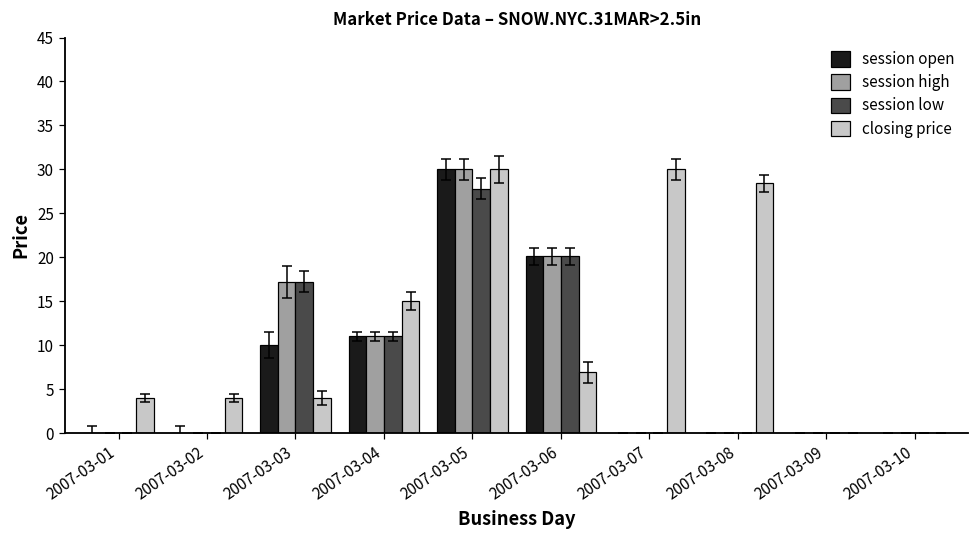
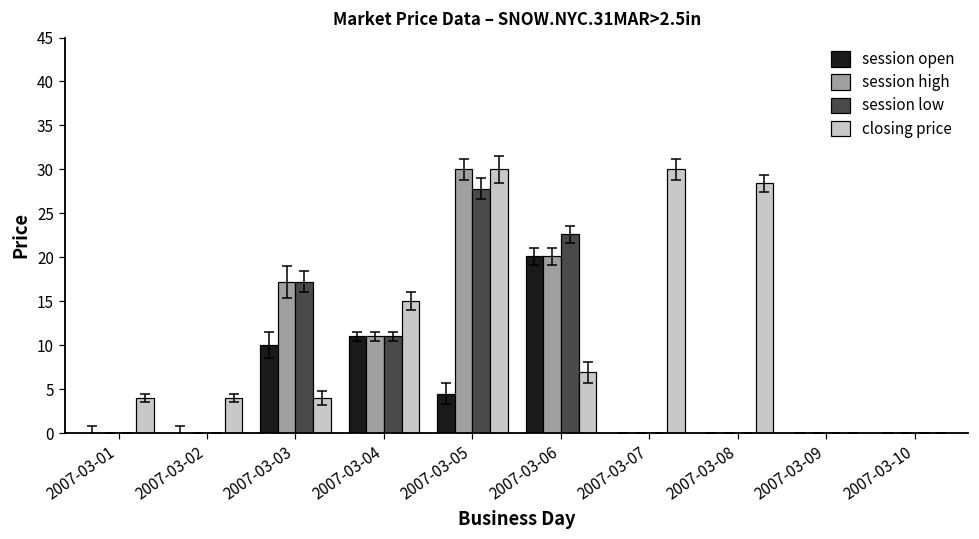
  {
    "session open": {
      "2007-03-01": 0,
      "2007-03-02": 0,
      "2007-03-03": 10,
      "2007-03-04": 11,
-     "2007-03-05": 30,
+     "2007-03-05": 5,
      "2007-03-06": 20,
      "2007-03-07": 0,
      "2007-03-08": 0,
      "2007-03-09": 0,
      "2007-03-10": 0
    },
    "session high": {
      "2007-03-01": 0,
      "2007-03-02": 0,
      "2007-03-03": 17,
      "2007-03-04": 11,
      "2007-03-05": 30,
      "2007-03-06": 20,
      "2007-03-07": 0,
      "2007-03-08": 0,
      "2007-03-09": 0,
      "2007-03-10": 0
    },
    "session low": {
      "2007-03-01": 0,
      "2007-03-02": 0,
      "2007-03-03": 17,
      "2007-03-04": 11,
      "2007-03-05": 28,
-     "2007-03-06": 20,
+     "2007-03-06": 23,
      "2007-03-07": 0,
      "2007-03-08": 0,
      "2007-03-09": 0,
      "2007-03-10": 0
    },
    "closing price": {
      "2007-03-01": 4,
      "2007-03-02": 4,
      "2007-03-03": 4,
      "2007-03-04": 15,
      "2007-03-05": 30,
      "2007-03-06": 7,
      "2007-03-07": 30,
      "2007-03-08": 28,
      "2007-03-09": 0,
      "2007-03-10": 0
    }
  }
